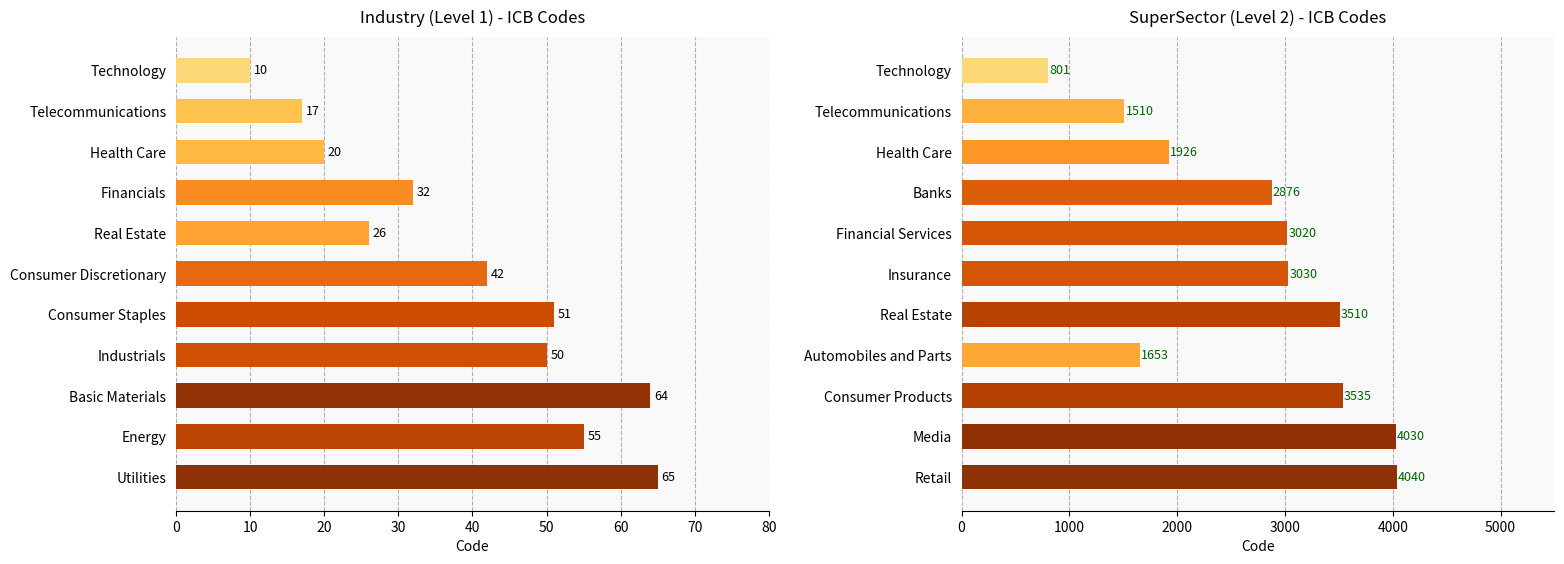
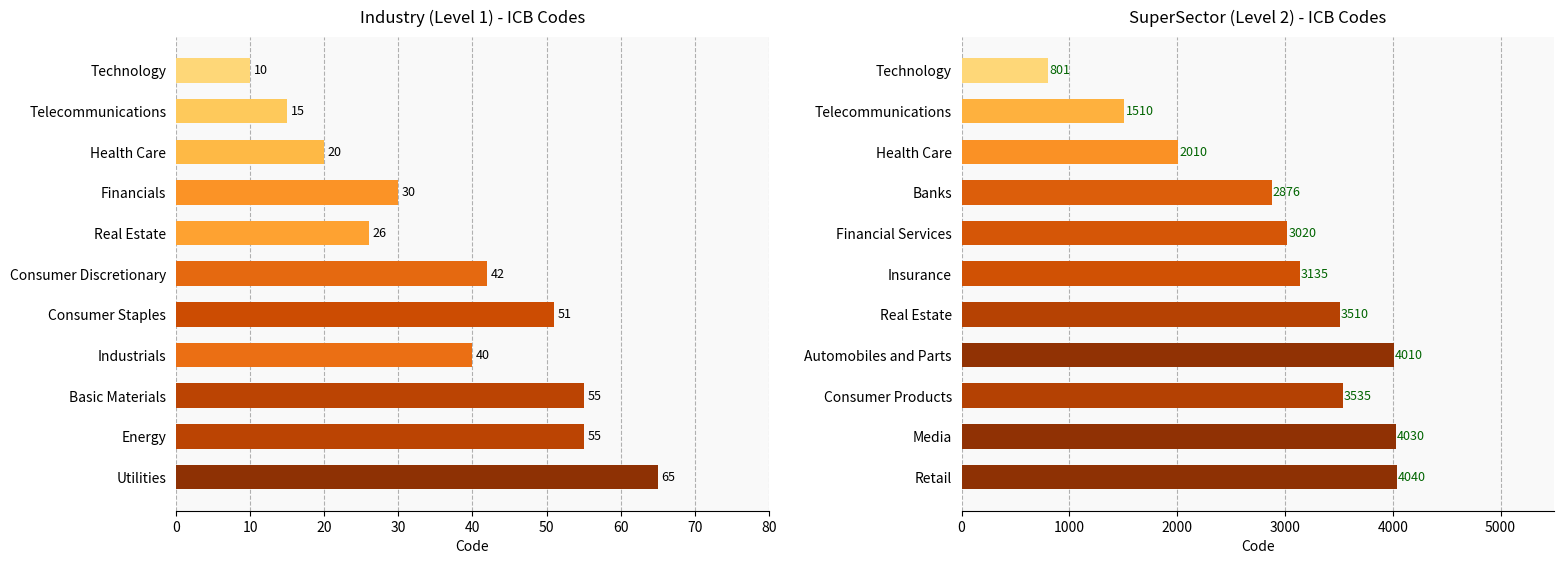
  {
    "Industry (Level 1) - ICB Codes": {
      "Technology": 10,
-     "Telecommunications": 17,
+     "Telecommunications": 15,
      "Health Care": 20,
-     "Financials": 32,
+     "Financials": 30,
      "Real Estate": 26,
      "Consumer Discretionary": 42,
      "Consumer Staples": 51,
-     "Industrials": 50,
-     "Basic Materials": 64,
+     "Industrials": 40,
+     "Basic Materials": 55,
      "Energy": 55,
      "Utilities": 65
    },
    "SuperSector (Level 2) - ICB Codes": {
      "Technology": 801,
      "Telecommunications": 1510,
-     "Health Care": 1926,
+     "Health Care": 2010,
      "Banks": 2876,
      "Financial Services": 3020,
-     "Insurance": 3030,
+     "Insurance": 3135,
      "Real Estate": 3510,
-     "Automobiles and Parts": 1653,
+     "Automobiles and Parts": 4010,
      "Consumer Products": 3535,
      "Media": 4030,
      "Retail": 4040
    }
  }
